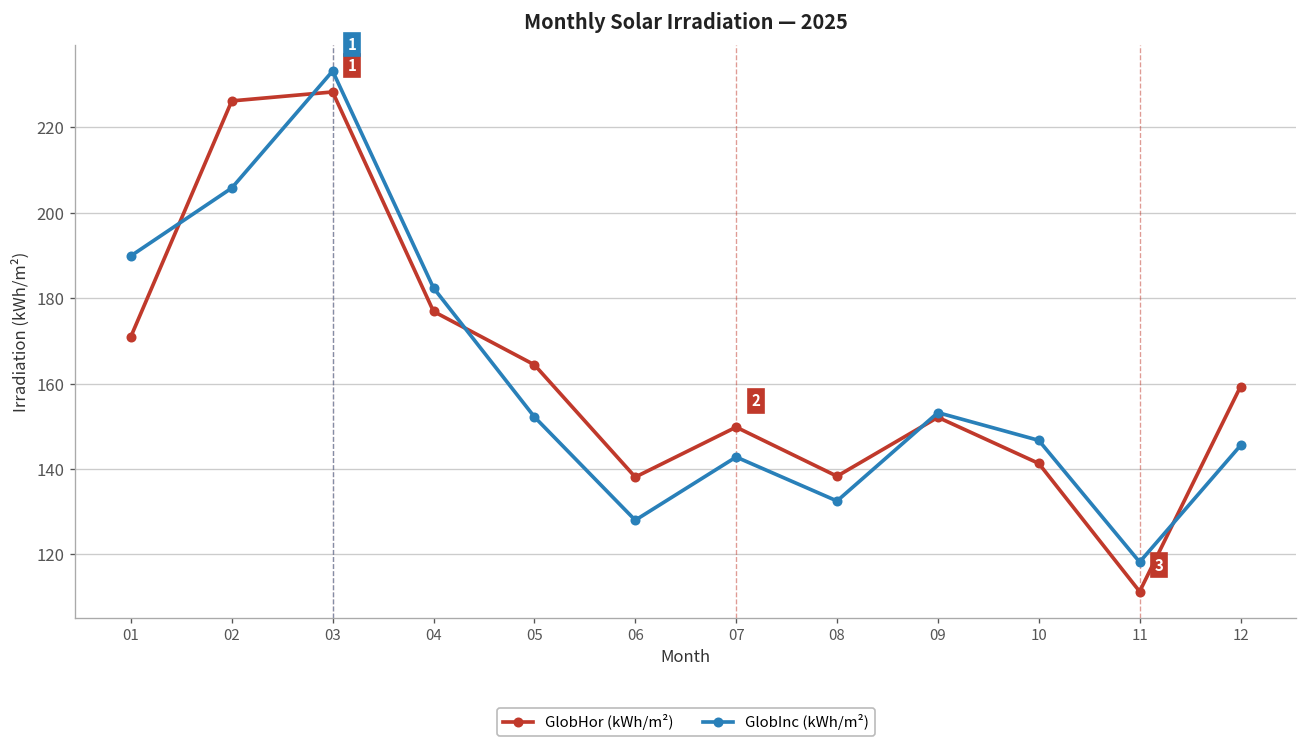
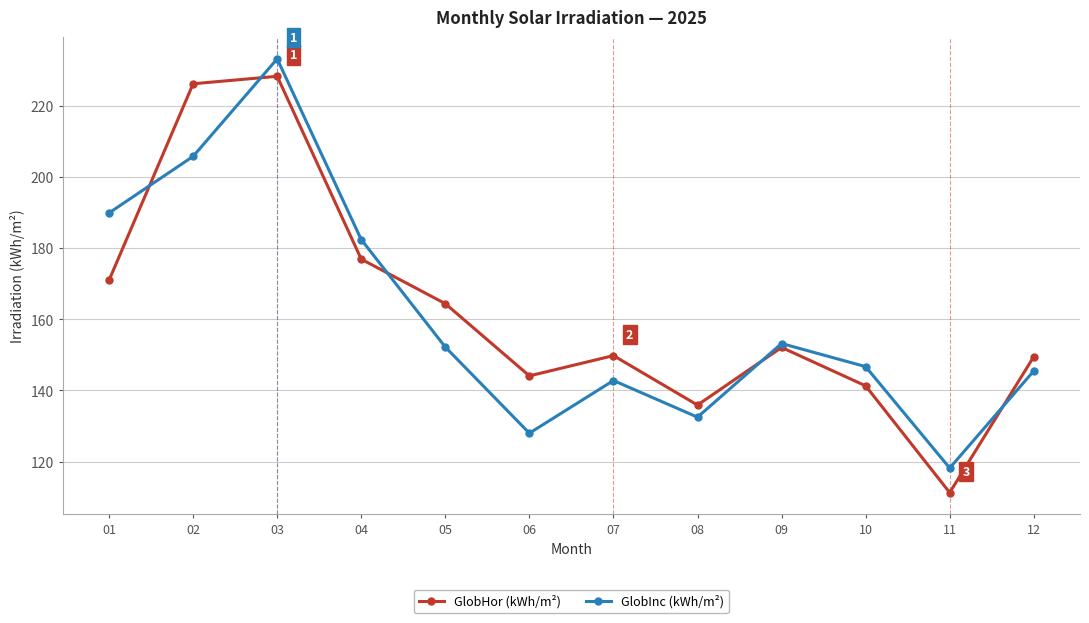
  {
    "GlobHor (kWh/m²)": {
      "01": 171,
      "02": 226,
      "03": 228,
      "04": 177,
      "05": 164,
-     "06": 138,
-     "08": 138,
+     "06": 144,
+     "08": 136,
      "09": 152,
      "10": 141,
      "11": 111,
-     "12": 159
+     "12": 150
    },
    "GlobInc (kWh/m²)": {
      "01": 190,
      "02": 206,
      "04": 182,
      "05": 152,
      "06": 128,
      "07": 143,
      "08": 133,
      "09": 153,
      "10": 147,
      "12": 146
    }
  }
